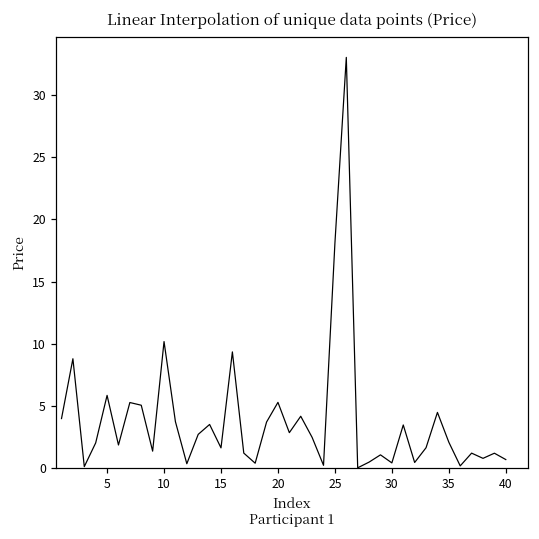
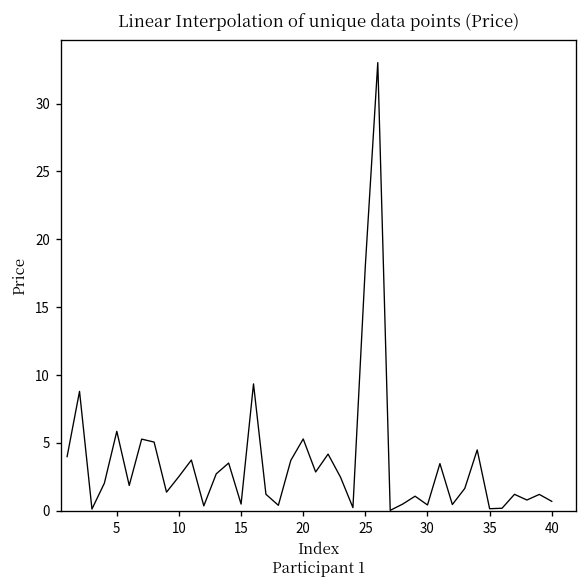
  {
    "5": 5.9,
-   "10": 10.2,
-   "15": 1.6,
+   "10": 2.5,
+   "15": 0.5,
    "20": 5.3,
    "25": 18.1,
    "30": 0.4,
-   "35": 2.1,
+   "35": 0.2,
    "40": 0.7
  }
